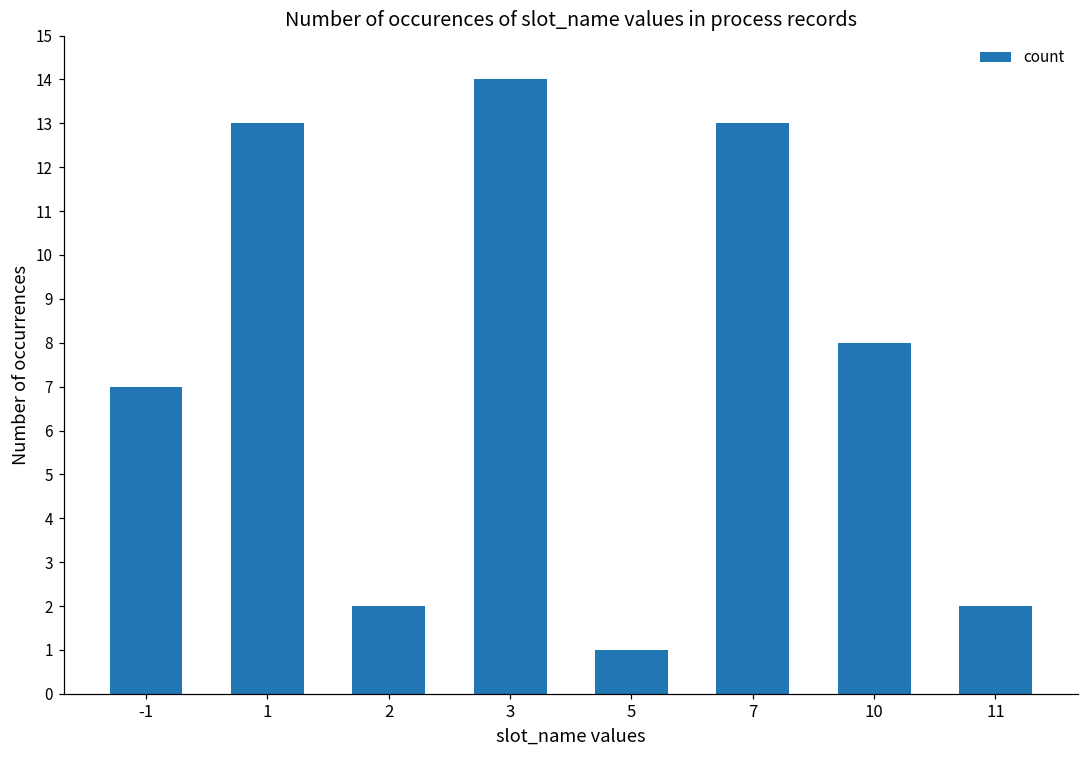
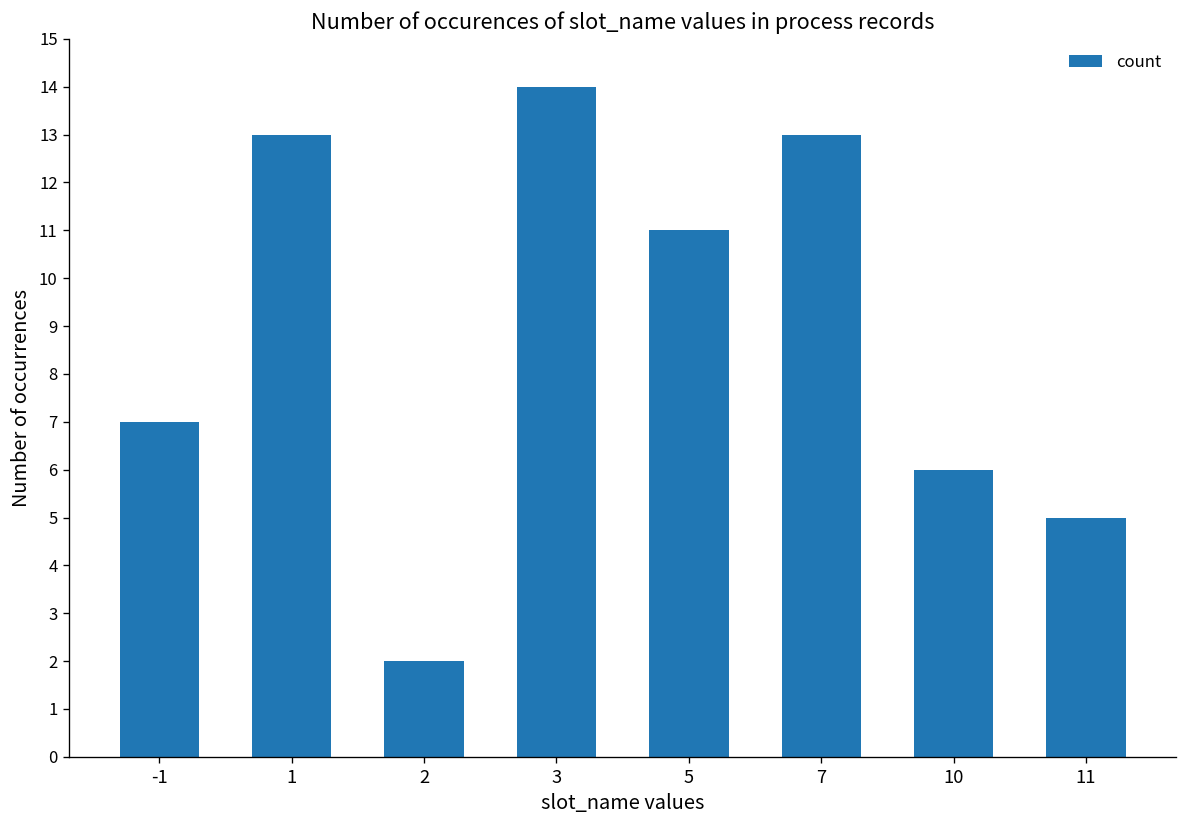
  {
    "-1": 7,
    "1": 13,
    "2": 2,
    "3": 14,
-   "5": 1,
+   "5": 11,
    "7": 13,
-   "10": 8,
-   "11": 2
+   "10": 6,
+   "11": 5
  }
